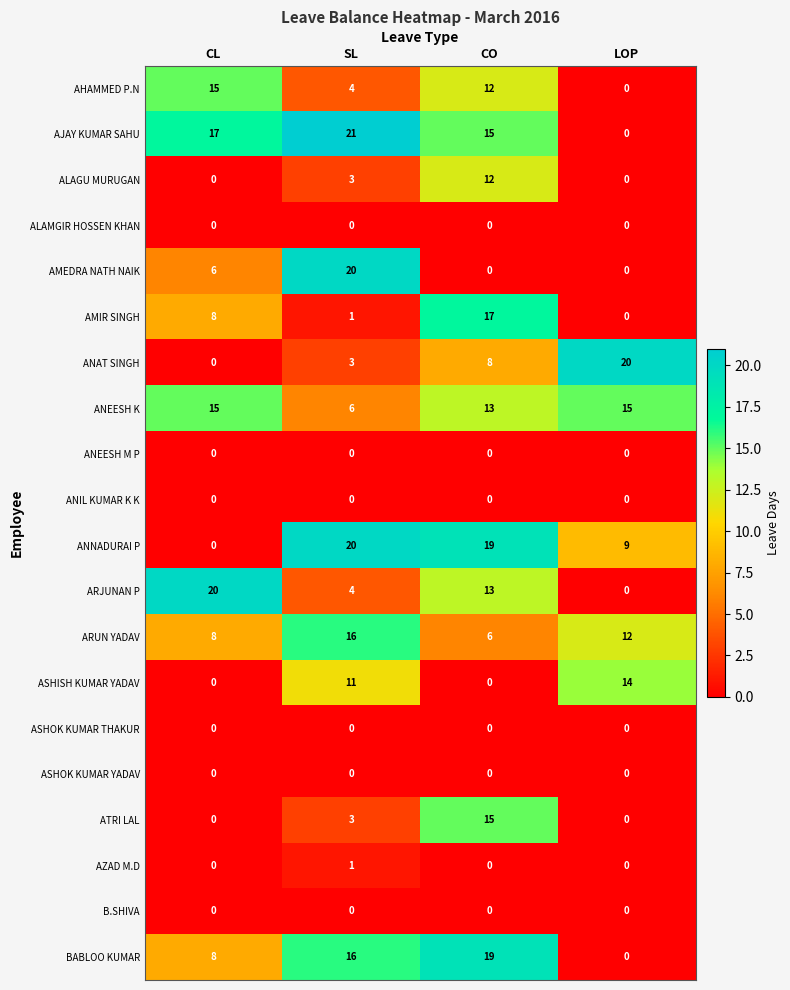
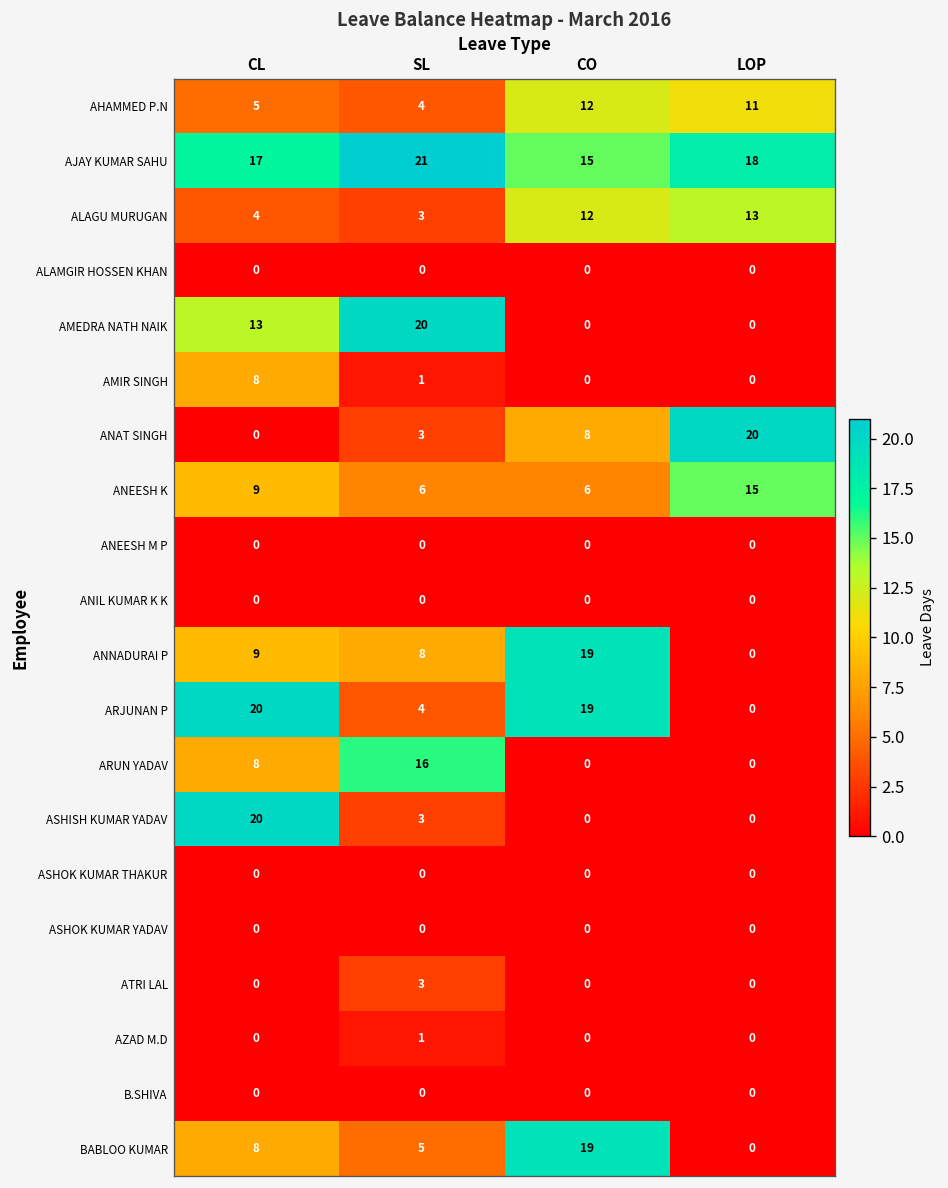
  {
    "AHAMMED P.N": {
-     "CL": 15,
+     "CL": 5,
      "SL": 4,
      "CO": 12,
-     "LOP": 0
+     "LOP": 11
    },
    "AJAY KUMAR SAHU": {
      "CL": 17,
      "SL": 21,
      "CO": 15,
-     "LOP": 0
+     "LOP": 18
    },
    "ALAGU MURUGAN": {
-     "CL": 0,
+     "CL": 4,
      "SL": 3,
      "CO": 12,
-     "LOP": 0
+     "LOP": 13
    },
    "ALAMGIR HOSSEN KHAN": {
      "CL": 0,
      "SL": 0,
      "CO": 0,
      "LOP": 0
    },
    "AMEDRA NATH NAIK": {
-     "CL": 6,
+     "CL": 13,
      "SL": 20,
      "CO": 0,
      "LOP": 0
    },
    "AMIR SINGH": {
      "CL": 8,
      "SL": 1,
-     "CO": 17,
+     "CO": 0,
      "LOP": 0
    },
    "ANAT SINGH": {
      "CL": 0,
      "SL": 3,
      "CO": 8,
      "LOP": 20
    },
    "ANEESH K": {
-     "CL": 15,
+     "CL": 9,
      "SL": 6,
-     "CO": 13,
+     "CO": 6,
      "LOP": 15
    },
    "ANEESH M P": {
      "CL": 0,
      "SL": 0,
      "CO": 0,
      "LOP": 0
    },
    "ANIL KUMAR K K": {
      "CL": 0,
      "SL": 0,
      "CO": 0,
      "LOP": 0
    },
    "ANNADURAI P": {
-     "CL": 0,
-     "SL": 20,
+     "CL": 9,
+     "SL": 8,
      "CO": 19,
-     "LOP": 9
+     "LOP": 0
    },
    "ARJUNAN P": {
      "CL": 20,
      "SL": 4,
-     "CO": 13,
+     "CO": 19,
      "LOP": 0
    },
    "ARUN YADAV": {
      "CL": 8,
      "SL": 16,
-     "CO": 6,
-     "LOP": 12
+     "CO": 0,
+     "LOP": 0
    },
    "ASHISH KUMAR YADAV": {
-     "CL": 0,
-     "SL": 11,
+     "CL": 20,
+     "SL": 3,
      "CO": 0,
-     "LOP": 14
+     "LOP": 0
    },
    "ASHOK KUMAR THAKUR": {
      "CL": 0,
      "SL": 0,
      "CO": 0,
      "LOP": 0
    },
    "ASHOK KUMAR YADAV": {
      "CL": 0,
      "SL": 0,
      "CO": 0,
      "LOP": 0
    },
    "ATRI LAL": {
      "CL": 0,
      "SL": 3,
-     "CO": 15,
+     "CO": 0,
      "LOP": 0
    },
    "AZAD M.D": {
      "CL": 0,
      "SL": 1,
      "CO": 0,
      "LOP": 0
    },
    "B.SHIVA": {
      "CL": 0,
      "SL": 0,
      "CO": 0,
      "LOP": 0
    },
    "BABLOO KUMAR": {
      "CL": 8,
-     "SL": 16,
+     "SL": 5,
      "CO": 19,
      "LOP": 0
    }
  }
